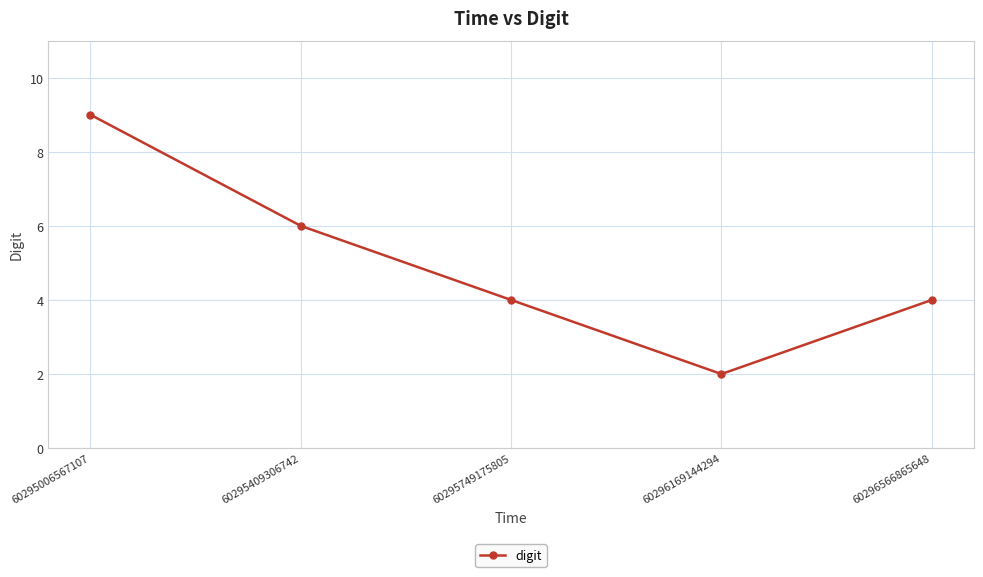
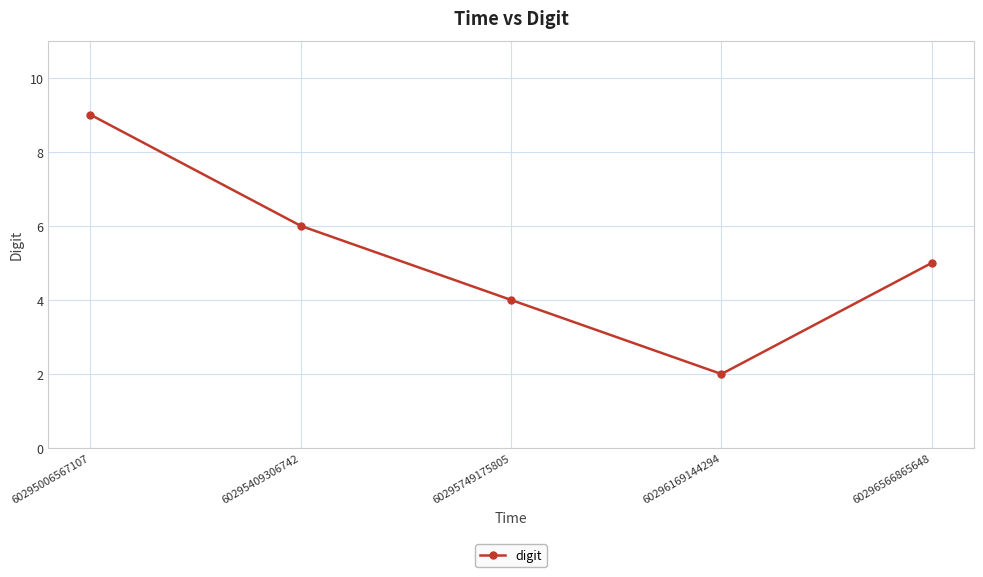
  {
    "60295006567107": 9,
    "60295409306742": 6,
    "60295749175805": 4,
    "60296169144294": 2,
-   "60296566865648": 4
+   "60296566865648": 5
  }
